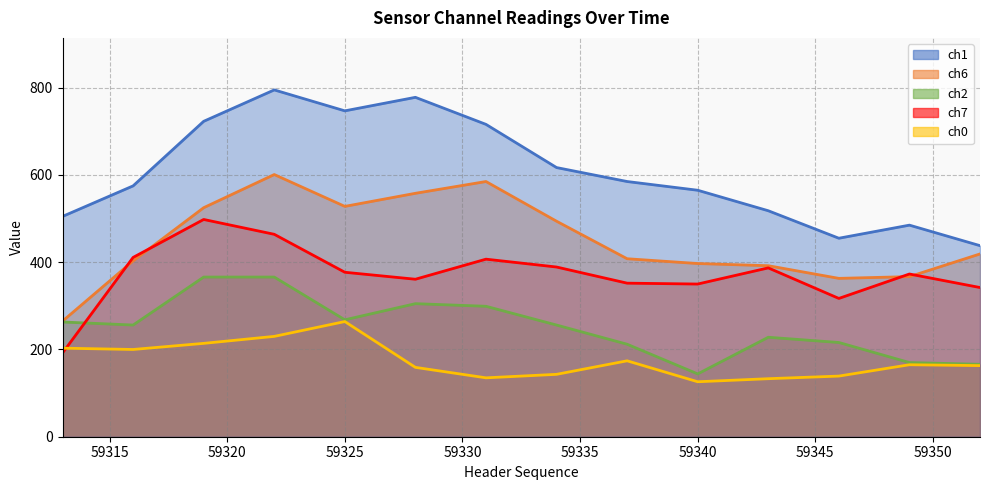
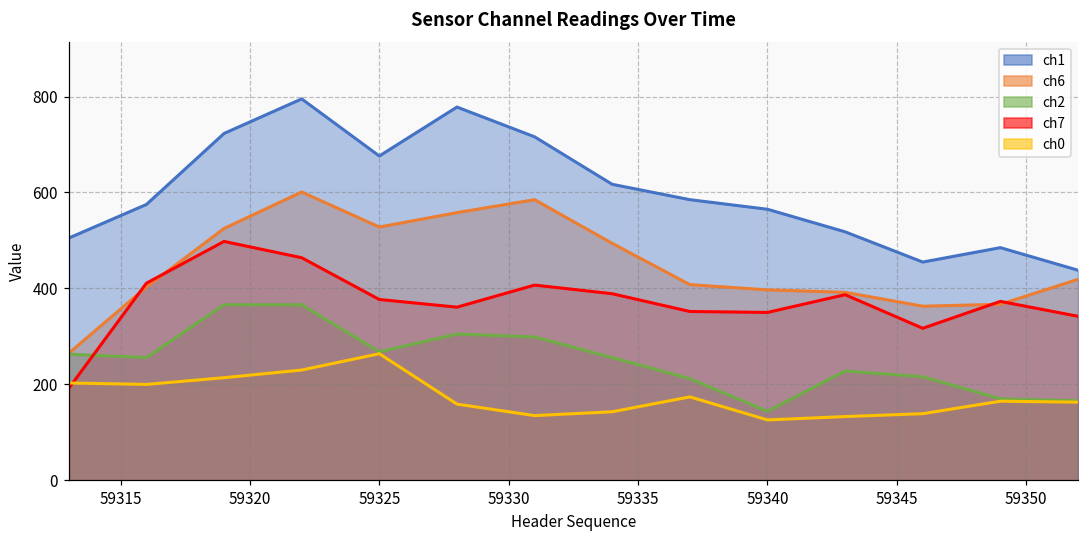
  {
    "ch2": {
      "59340": 140
    },
    "ch1": {
-     "59325": 750,
+     "59325": 680,
      "59340": 570
    }
  }
